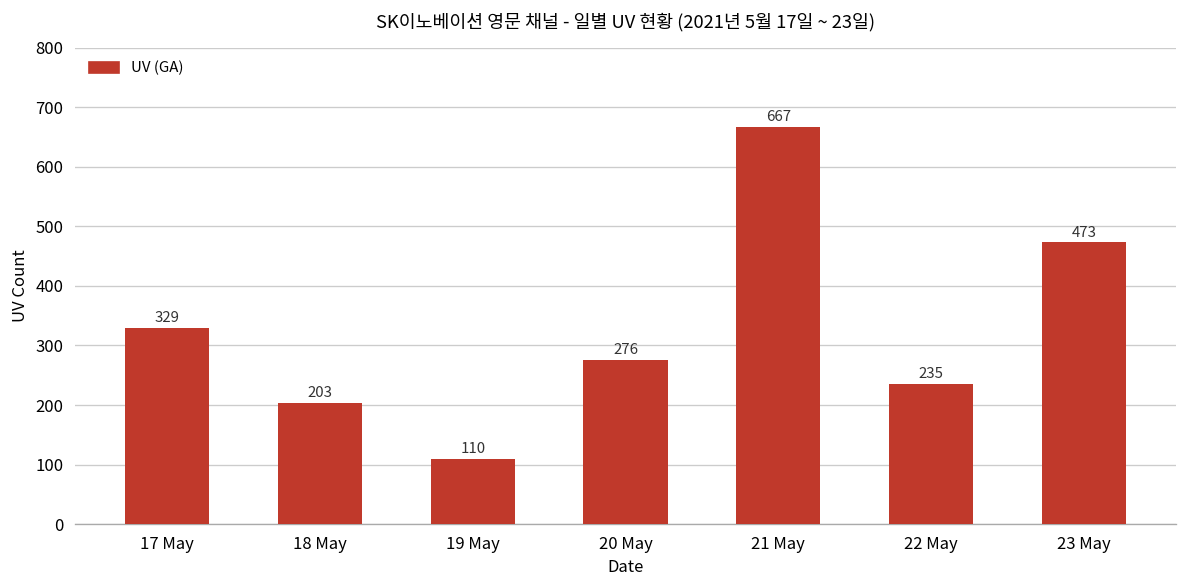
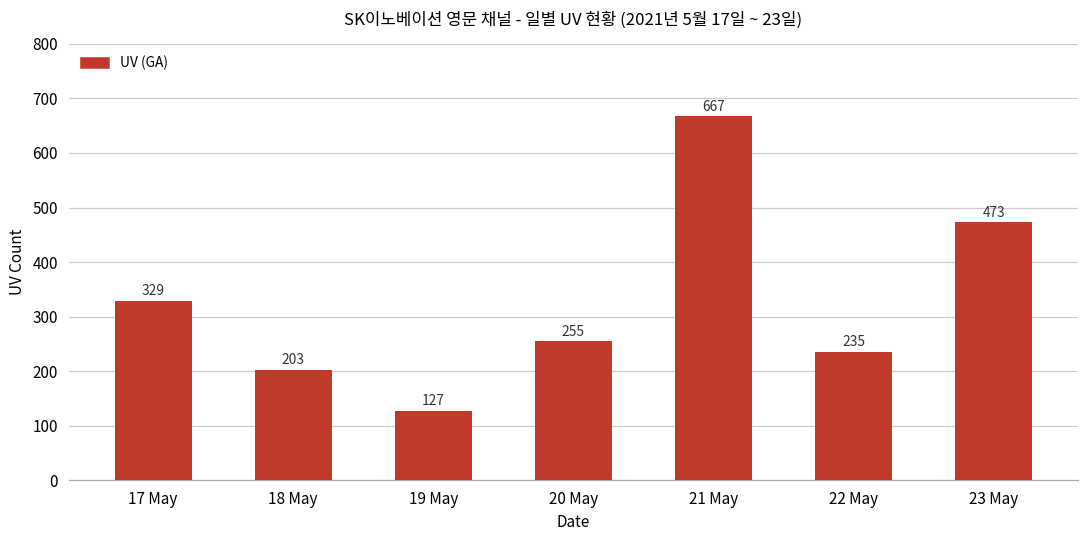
  {
    "17 May": 329,
    "18 May": 203,
-   "19 May": 110,
-   "20 May": 276,
+   "19 May": 127,
+   "20 May": 255,
    "21 May": 667,
    "22 May": 235,
    "23 May": 473
  }
